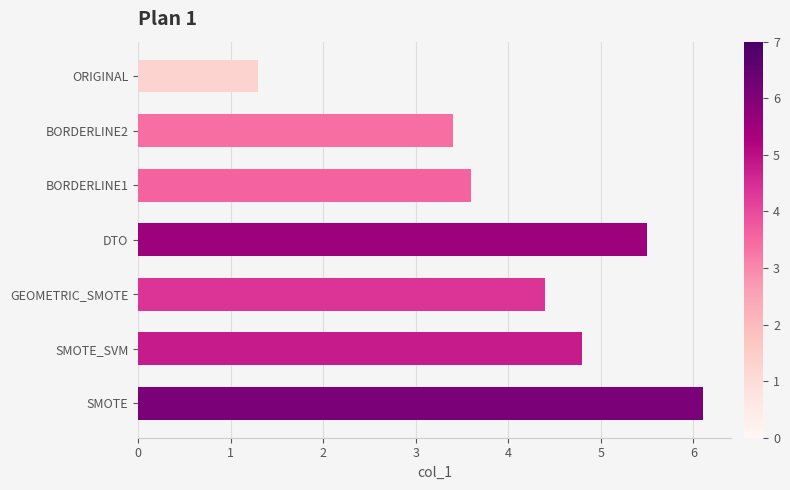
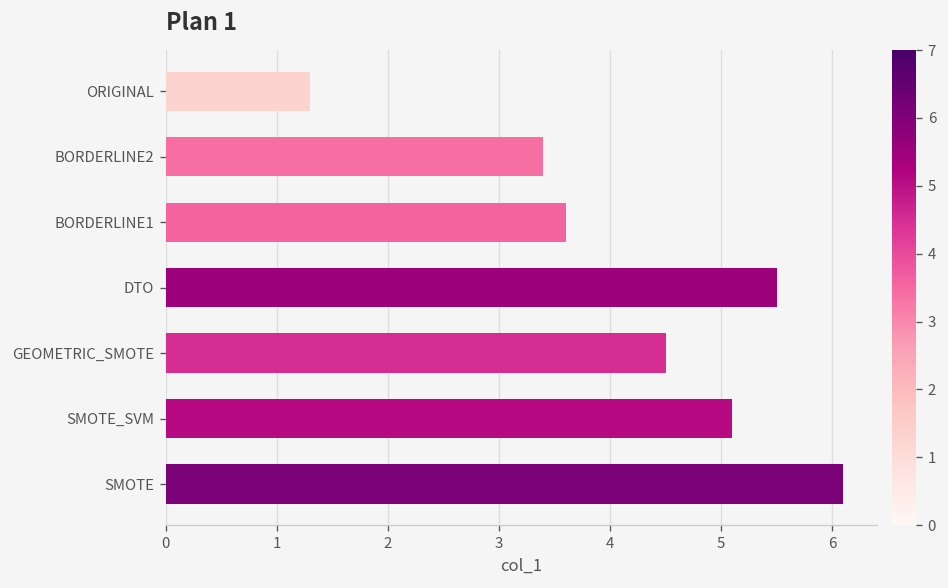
  {
    "ORIGINAL": 1.3,
    "BORDERLINE2": 3.4,
    "BORDERLINE1": 3.6,
    "DTO": 5.5,
-   "GEOMETRIC_SMOTE": 4.4,
-   "SMOTE_SVM": 4.8,
+   "GEOMETRIC_SMOTE": 4.5,
+   "SMOTE_SVM": 5.1,
    "SMOTE": 6.1
  }
